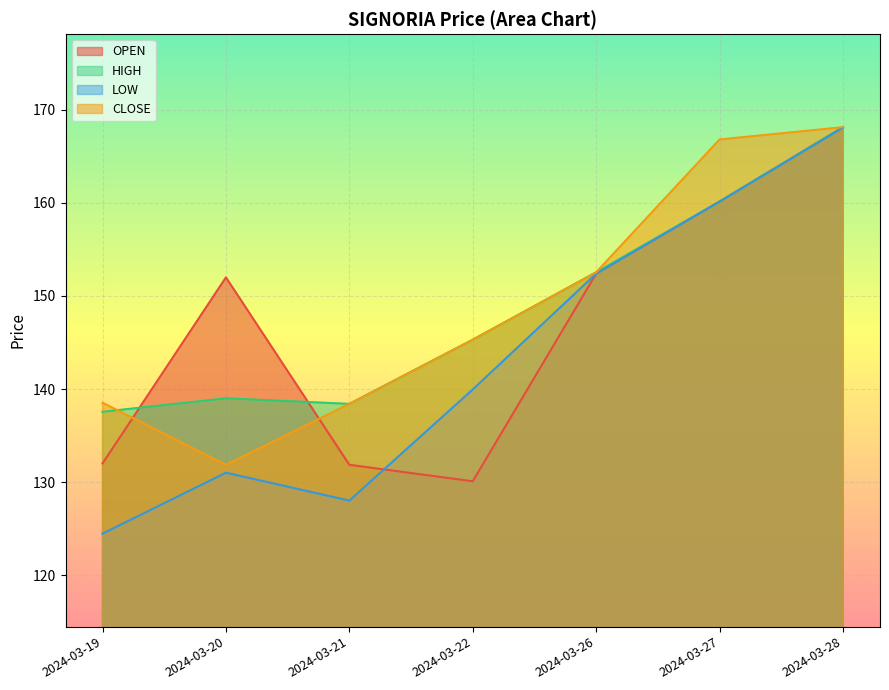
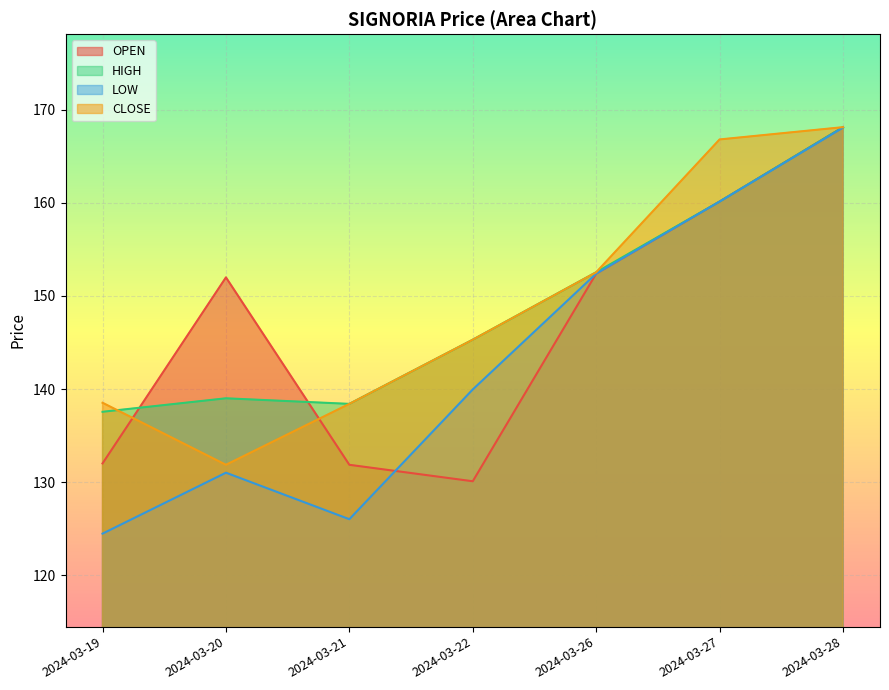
  {
    "OPEN": {
      "2024-03-19": 132,
      "2024-03-20": 152,
      "2024-03-21": 132,
      "2024-03-22": 130
    },
    "HIGH": {
      "2024-03-19": 138,
      "2024-03-20": 139
    },
    "LOW": {
      "2024-03-19": 124,
      "2024-03-20": 131,
-     "2024-03-21": 128,
+     "2024-03-21": 126,
      "2024-03-22": 140
    },
    "CLOSE": {
      "2024-03-19": 139,
      "2024-03-20": 132,
      "2024-03-27": 167
    }
  }
